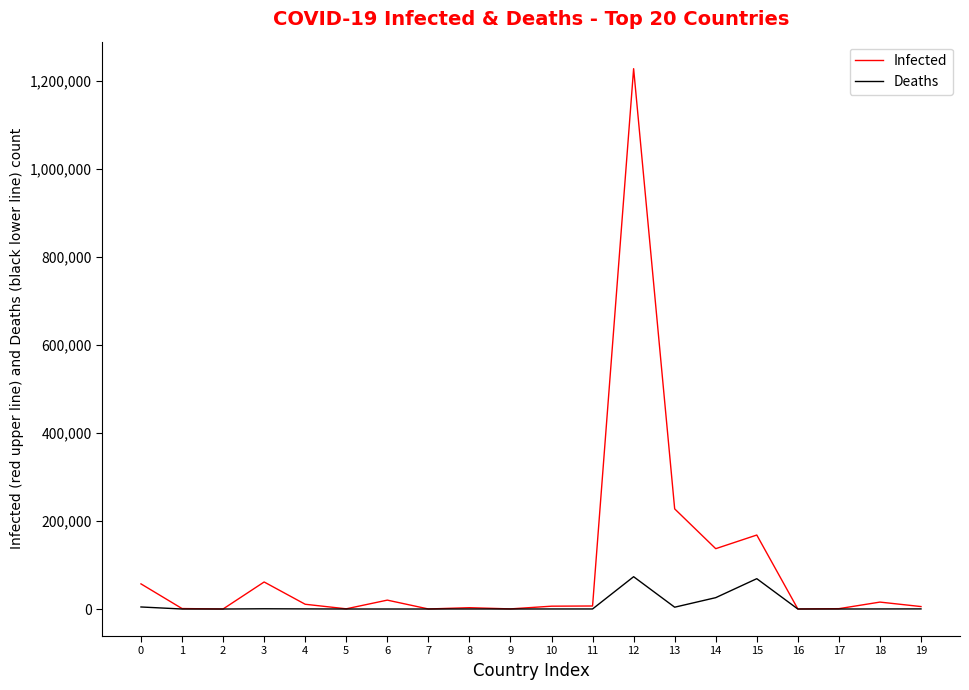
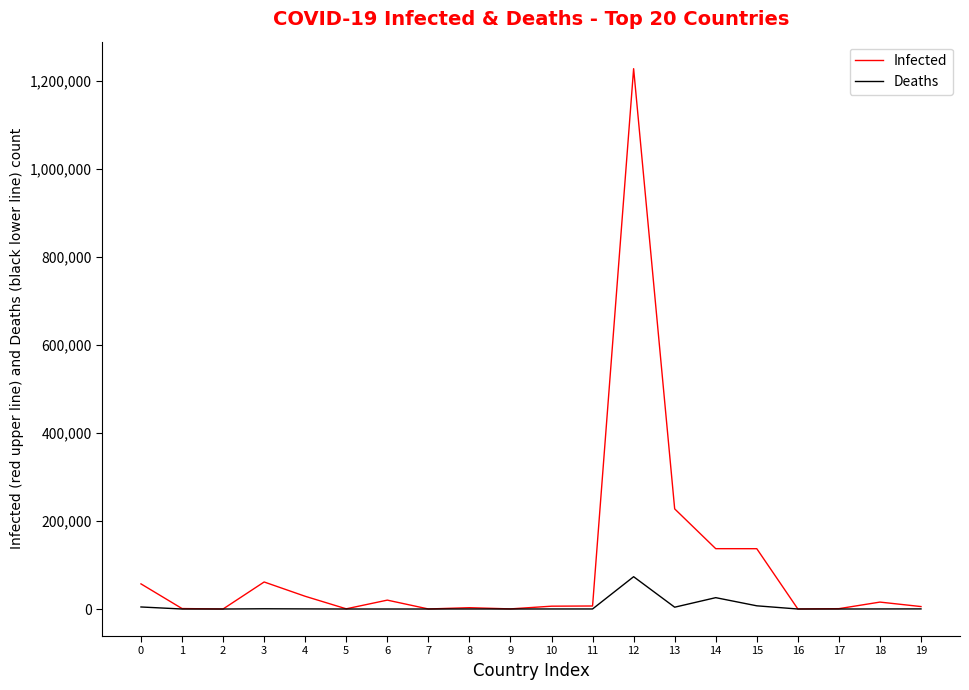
  {
    "Infected": {
      "0": "60,000",
      "3": "60,000",
-     "4": "10,000",
+     "4": "30,000",
      "6": "20,000",
      "10": "10,000",
      "11": "10,000",
      "12": "1,230,000",
      "13": "230,000",
      "14": "140,000",
-     "15": "170,000",
+     "15": "140,000",
      "18": "20,000"
    },
    "Deaths": {
      "0": "0",
      "3": "0",
      "4": "0",
      "6": "0",
      "10": "0",
      "11": "0",
      "12": "70,000",
      "13": "0",
      "14": "30,000",
-     "15": "70,000",
+     "15": "10,000",
      "18": "0"
    }
  }
